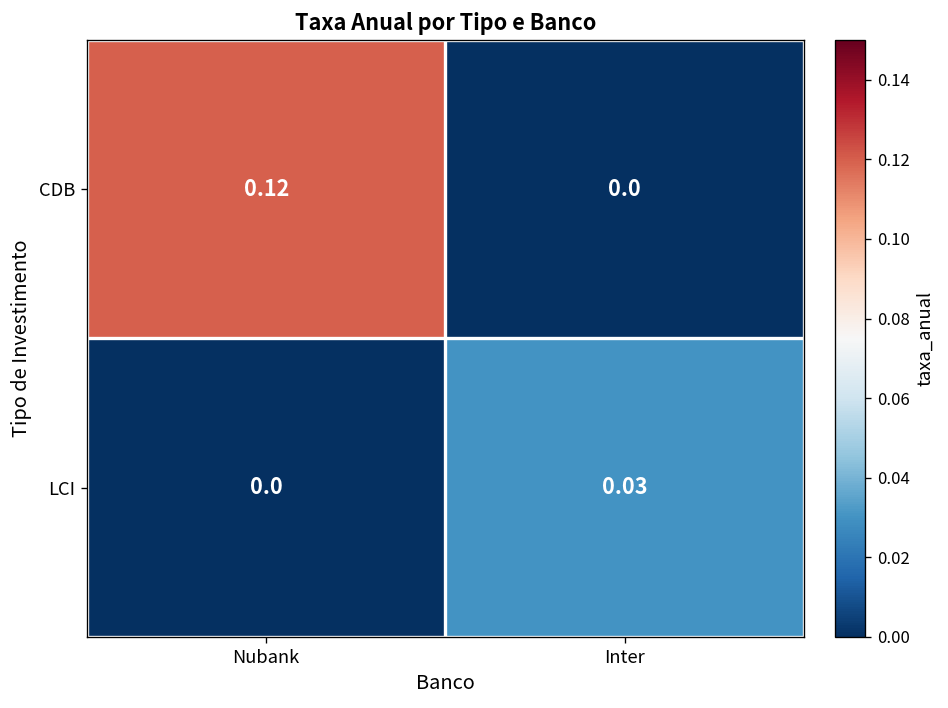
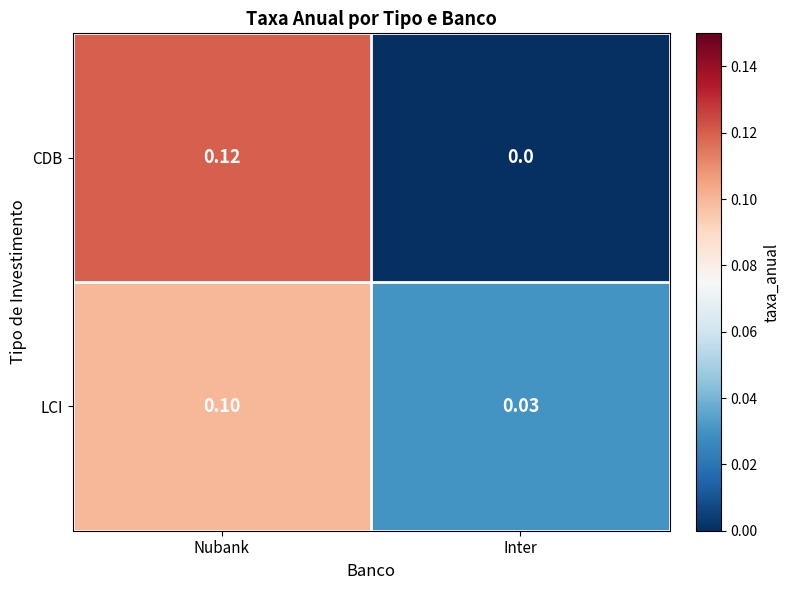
  {
    "CDB": {
      "Nubank": 0.12,
      "Inter": 0.0
    },
    "LCI": {
-     "Nubank": 0.0,
+     "Nubank": 0.10,
      "Inter": 0.03
    }
  }
